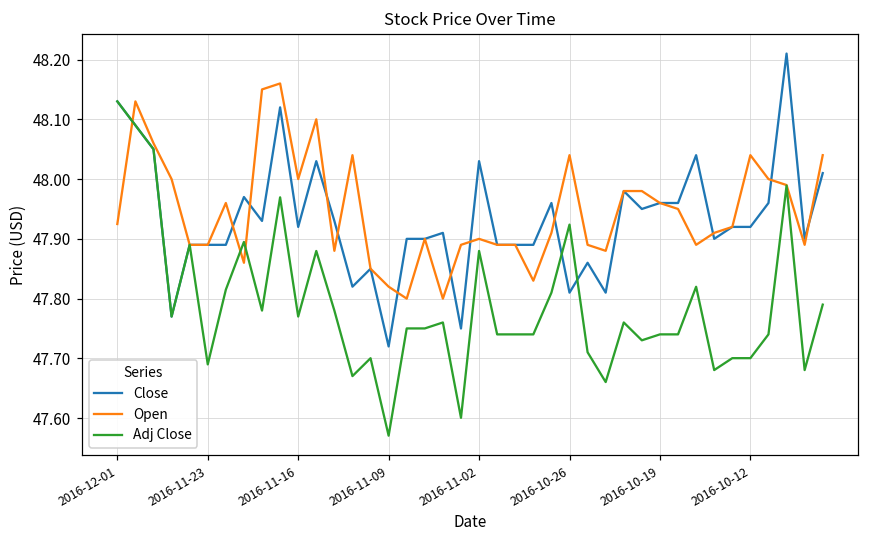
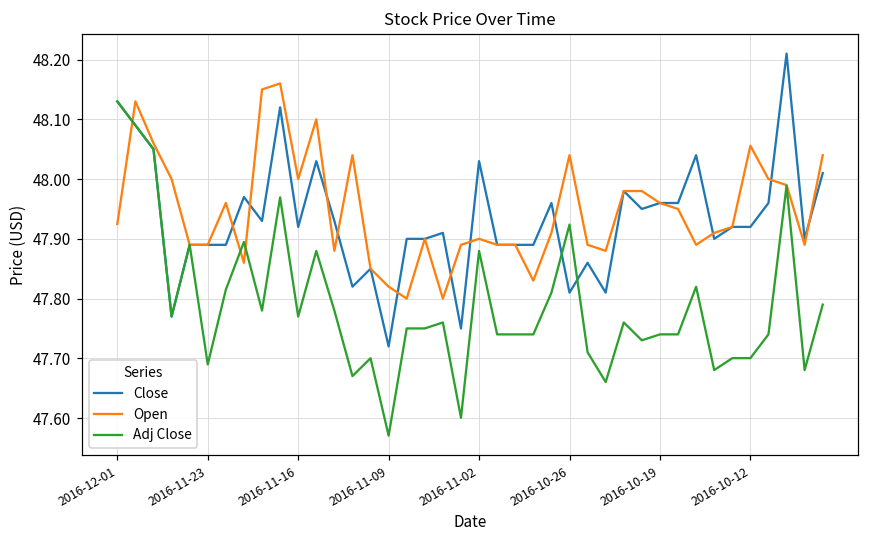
  {
    "Close": {
      "2016-11-16": 47.92,
      "2016-11-09": 47.72,
      "2016-11-02": 48.03,
      "2016-10-26": 47.81,
      "2016-10-12": 47.92
    },
    "Open": {
      "2016-12-01": 47.92,
      "2016-11-16": 48.00,
      "2016-11-09": 47.82,
      "2016-11-02": 47.90,
      "2016-10-26": 48.04,
-     "2016-10-12": 48.04
+     "2016-10-12": 48.06
    },
    "Adj Close": {
      "2016-11-23": 47.69,
      "2016-11-16": 47.77,
      "2016-11-09": 47.57,
      "2016-11-02": 47.88,
      "2016-10-26": 47.92,
      "2016-10-19": 47.74,
      "2016-10-12": 47.70
    }
  }
